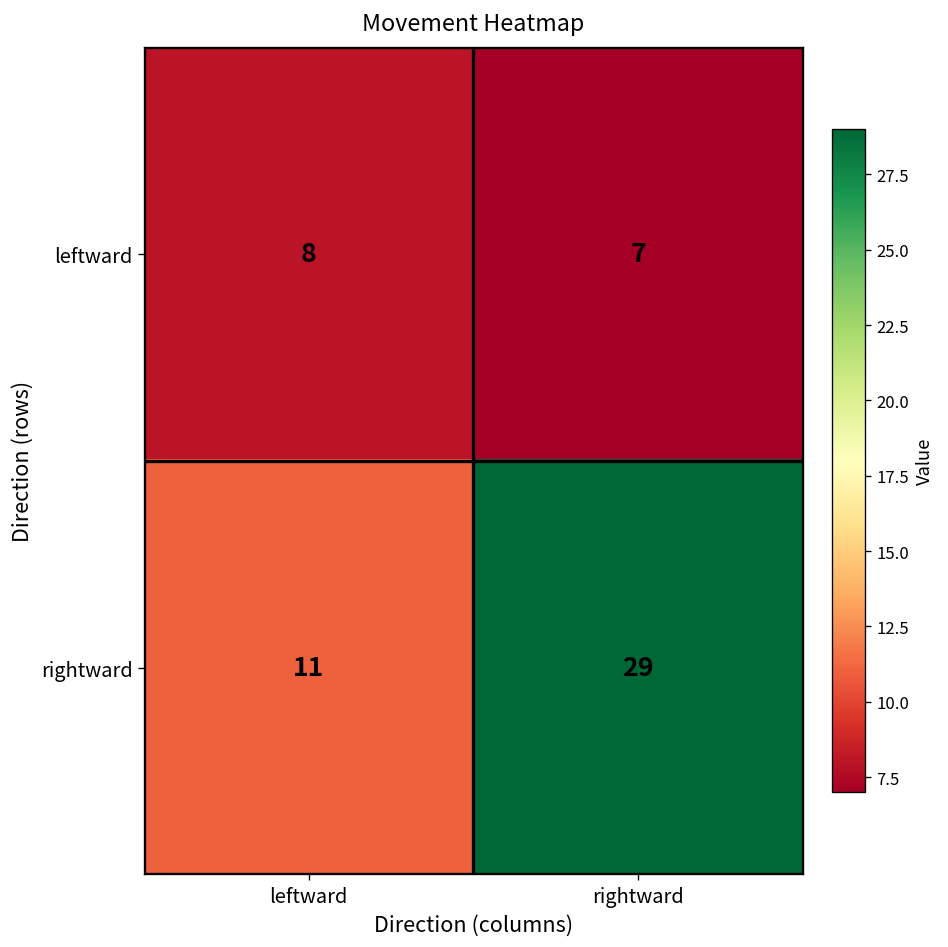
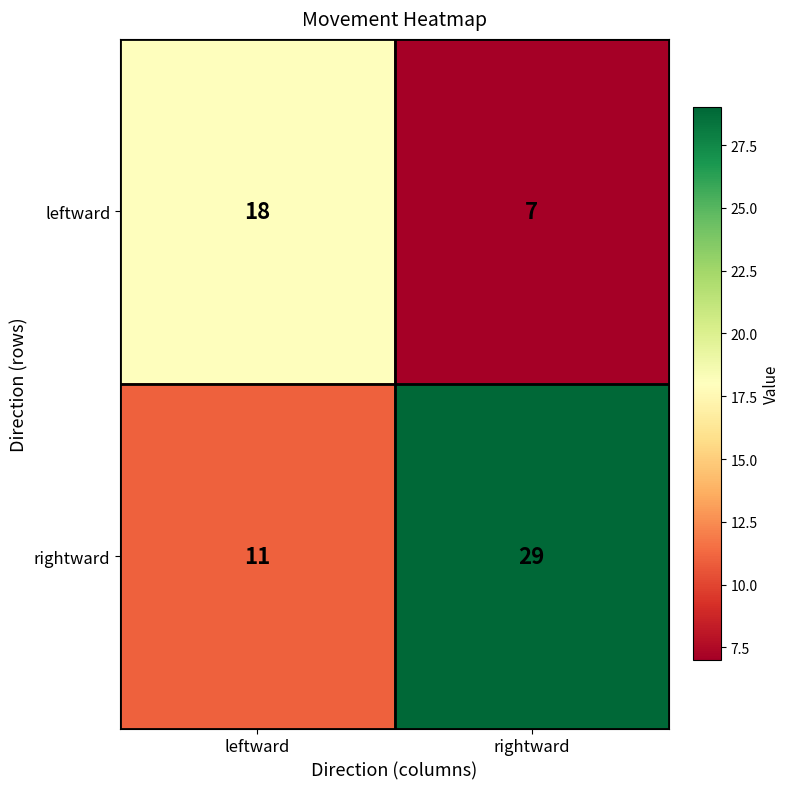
  {
    "leftward": {
-     "leftward": 8,
+     "leftward": 18,
      "rightward": 7
    },
    "rightward": {
      "leftward": 11,
      "rightward": 29
    }
  }
